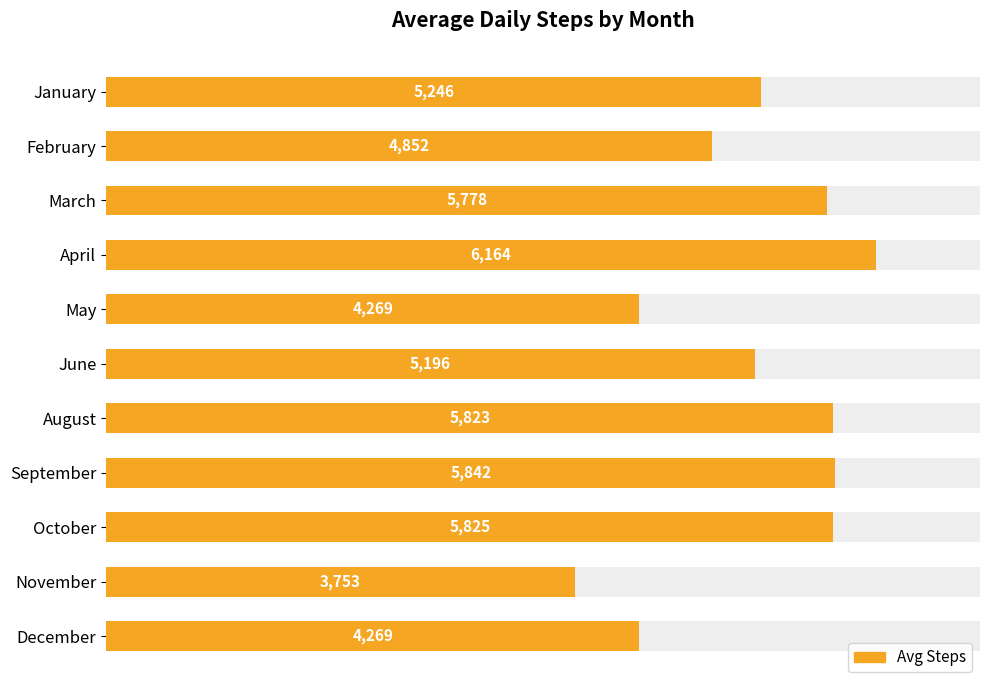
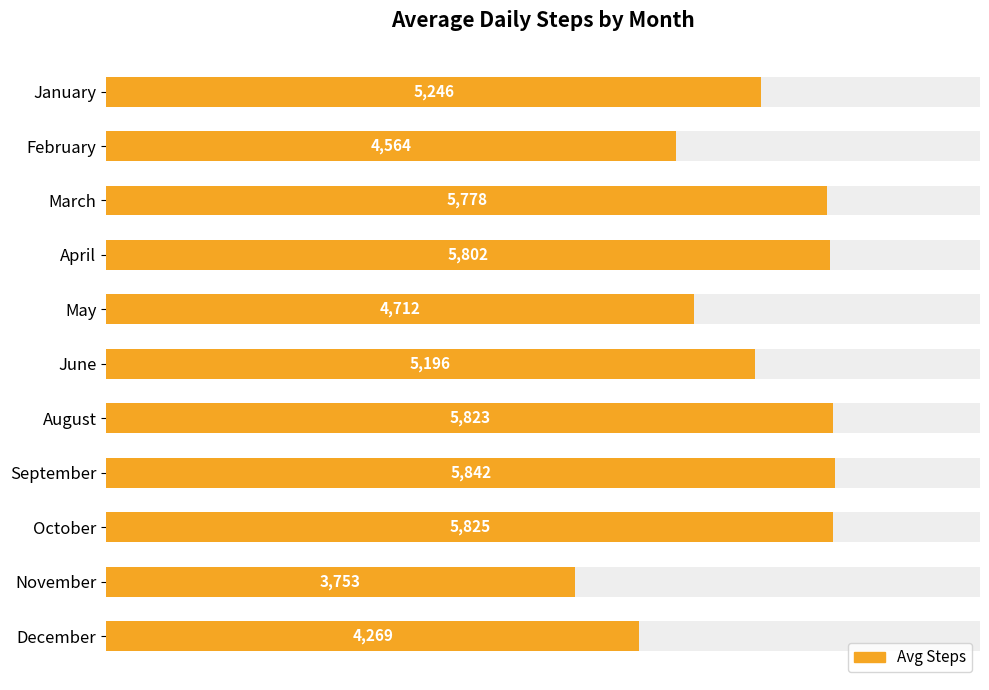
  {
    "Avg Steps": {
-     "February": "4,852",
-     "April": "6,164",
-     "May": "4,269"
+     "February": "4,564",
+     "April": "5,802",
+     "May": "4,712"
    }
  }
